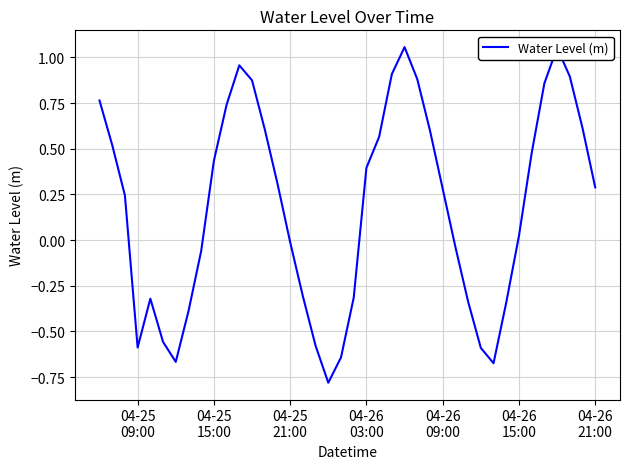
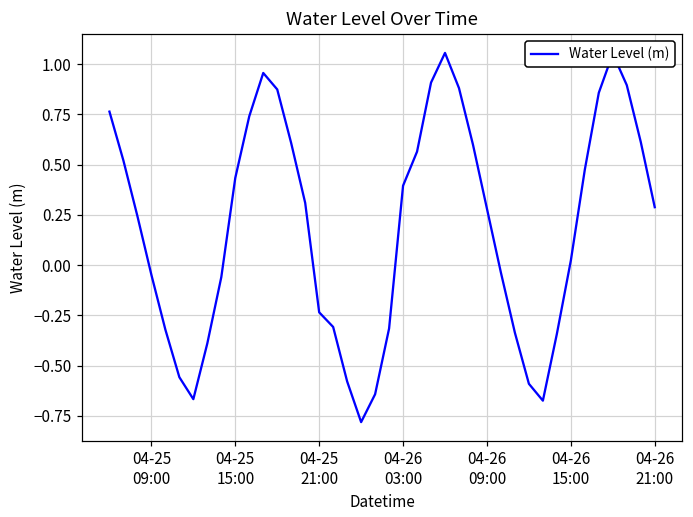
  {
-   "04-25 09:00": -0.59,
+   "04-25 09:00": -0.05,
    "04-25 15:00": 0.43,
-   "04-25 21:00": -0.01,
+   "04-25 21:00": -0.23,
    "04-26 03:00": 0.40,
    "04-26 09:00": 0.28,
    "04-26 15:00": 0.02,
    "04-26 21:00": 0.29
  }
